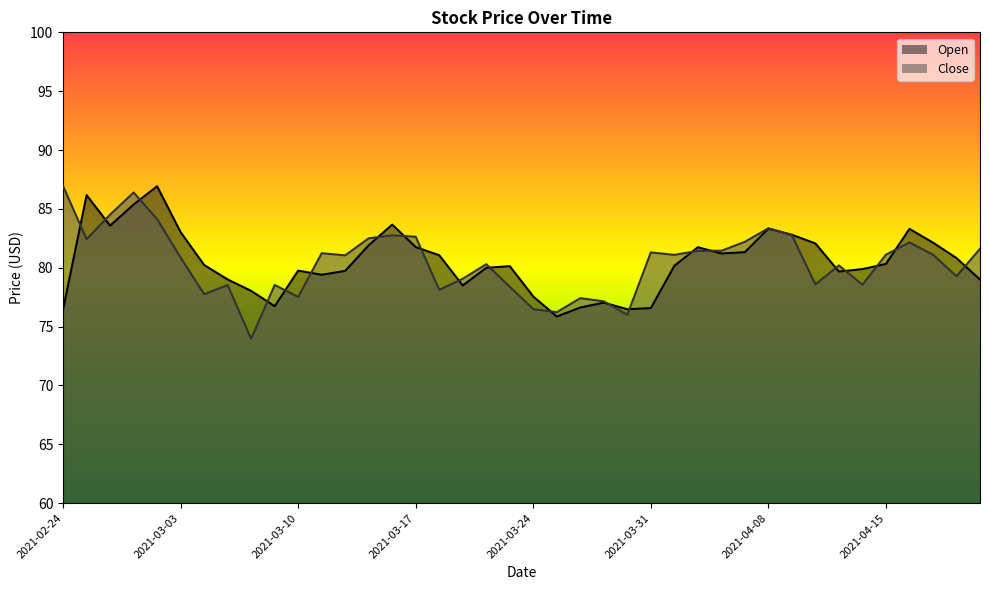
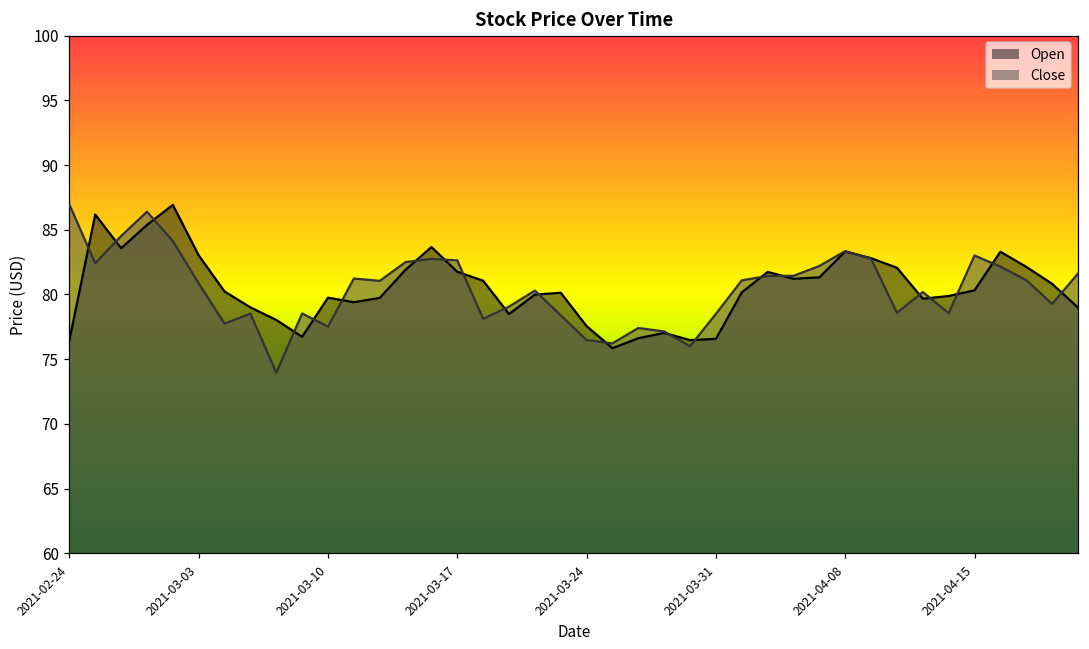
  {
    "Open": {
      "2021-02-24": 76.5,
      "2021-03-03": 83.0,
      "2021-03-10": 79.8,
      "2021-03-17": 81.8,
      "2021-03-24": 77.6,
      "2021-03-31": 76.6,
      "2021-04-15": 80.3
    },
    "Close": {
      "2021-02-24": 86.9,
      "2021-03-03": 80.9,
      "2021-03-10": 77.5,
      "2021-03-17": 82.6,
      "2021-03-24": 76.5,
-     "2021-03-31": 81.3,
-     "2021-04-15": 81.1
+     "2021-03-31": 78.5,
+     "2021-04-15": 83.0
    }
  }
